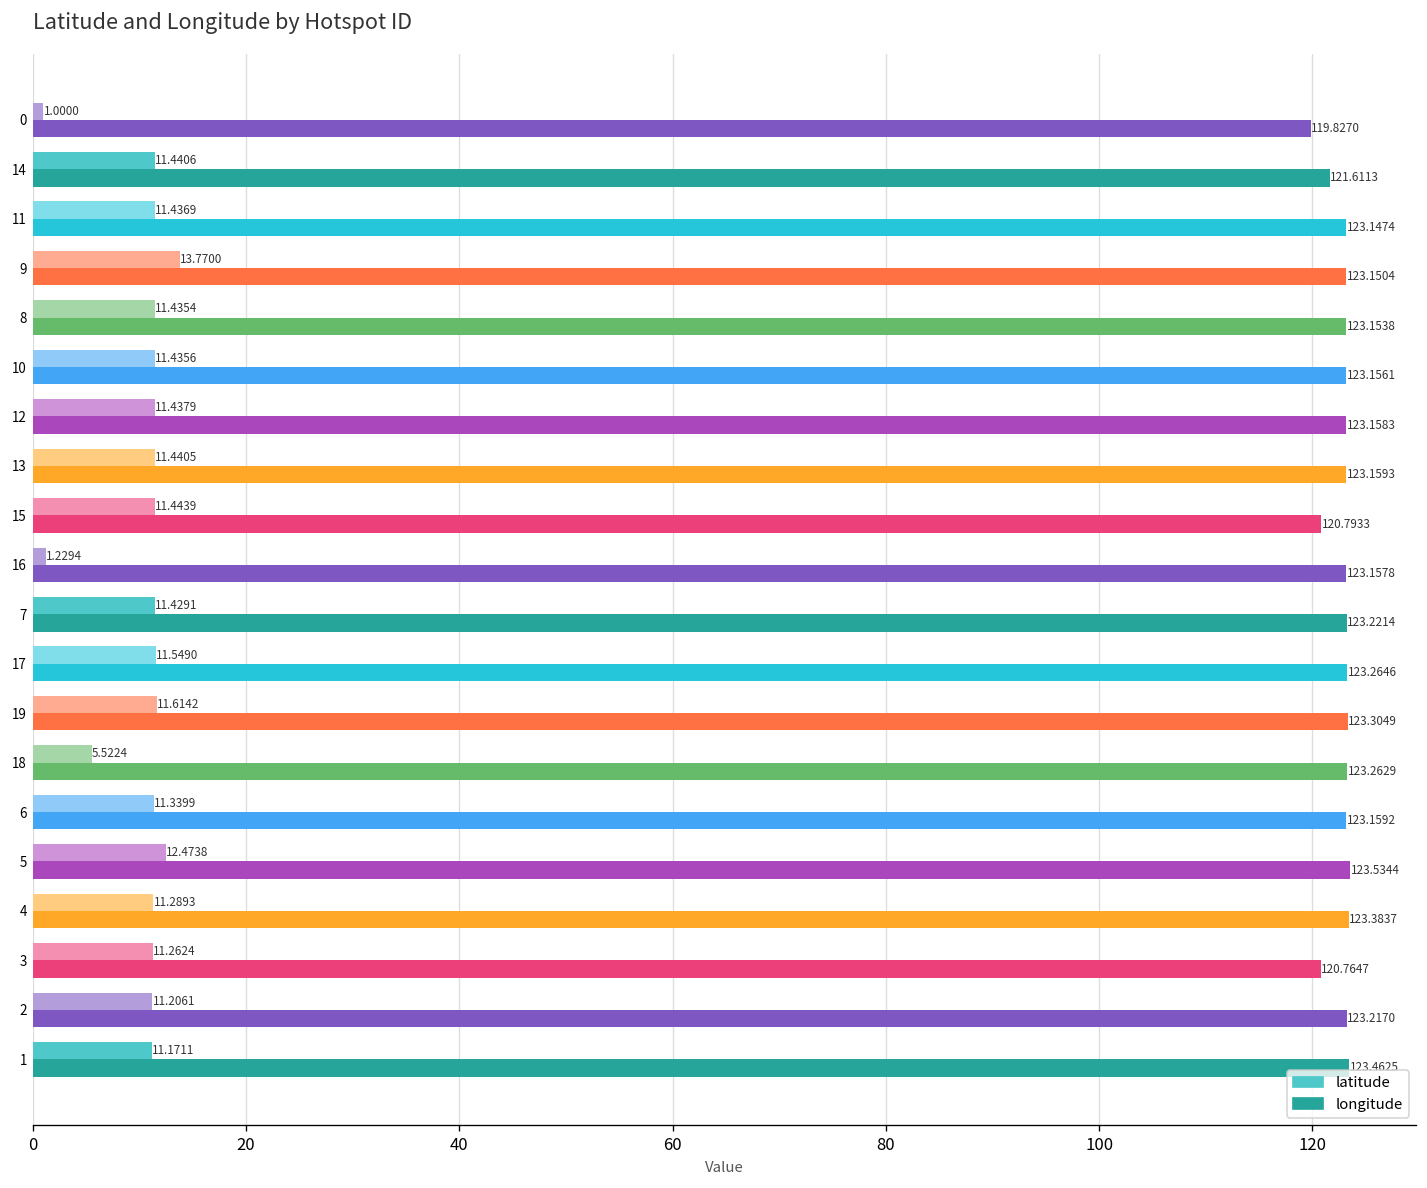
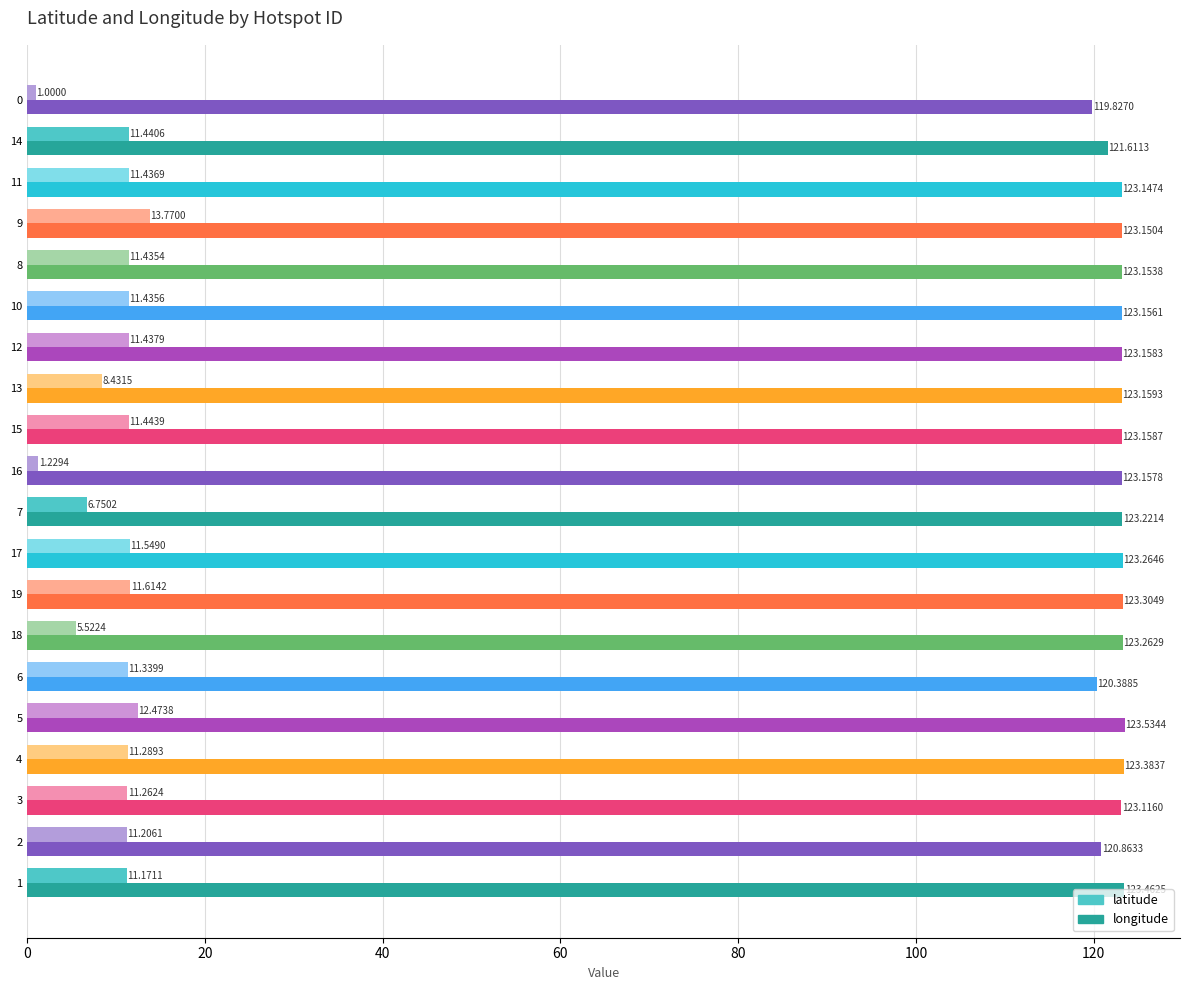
  {
    "latitude": {
      "0": 1.0000,
      "14": 11.4406,
      "11": 11.4369,
      "9": 13.7700,
      "8": 11.4354,
      "10": 11.4356,
      "12": 11.4379,
-     "13": 11.4405,
+     "13": 8.4315,
      "15": 11.4439,
      "16": 1.2294,
-     "7": 11.4291,
+     "7": 6.7502,
      "17": 11.5490,
      "19": 11.6142,
      "18": 5.5224,
      "6": 11.3399,
      "5": 12.4738,
      "4": 11.2893,
      "3": 11.2624,
      "2": 11.2061,
      "1": 11.1711
    },
    "longitude": {
      "0": 119.8270,
      "14": 121.6113,
      "11": 123.1474,
      "9": 123.1504,
      "8": 123.1538,
      "10": 123.1561,
      "12": 123.1583,
      "13": 123.1593,
-     "15": 120.7933,
+     "15": 123.1587,
      "16": 123.1578,
      "7": 123.2214,
      "17": 123.2646,
      "19": 123.3049,
      "18": 123.2629,
-     "6": 123.1592,
+     "6": 120.3885,
      "5": 123.5344,
      "4": 123.3837,
-     "3": 120.7647,
-     "2": 123.2170
+     "3": 123.1160,
+     "2": 120.8633
    }
  }
